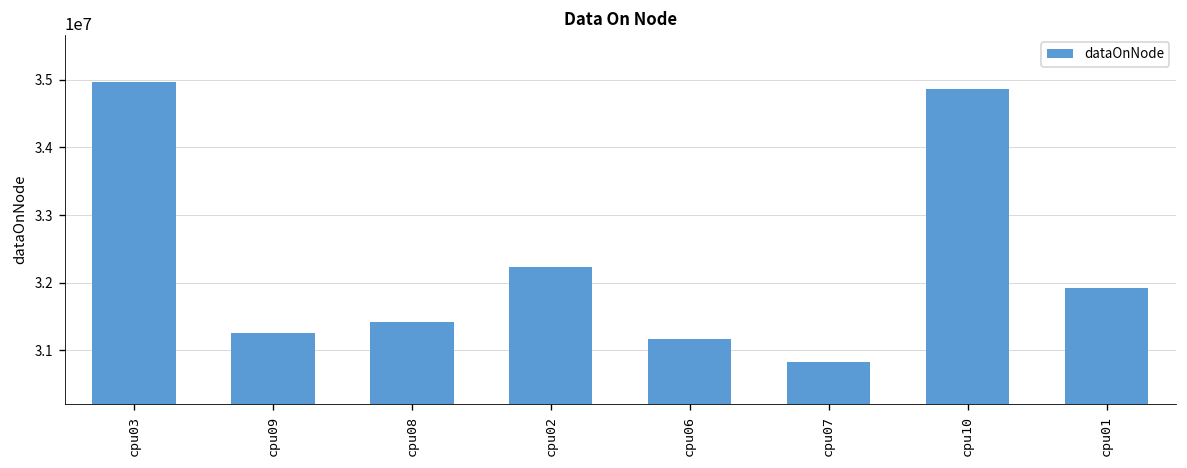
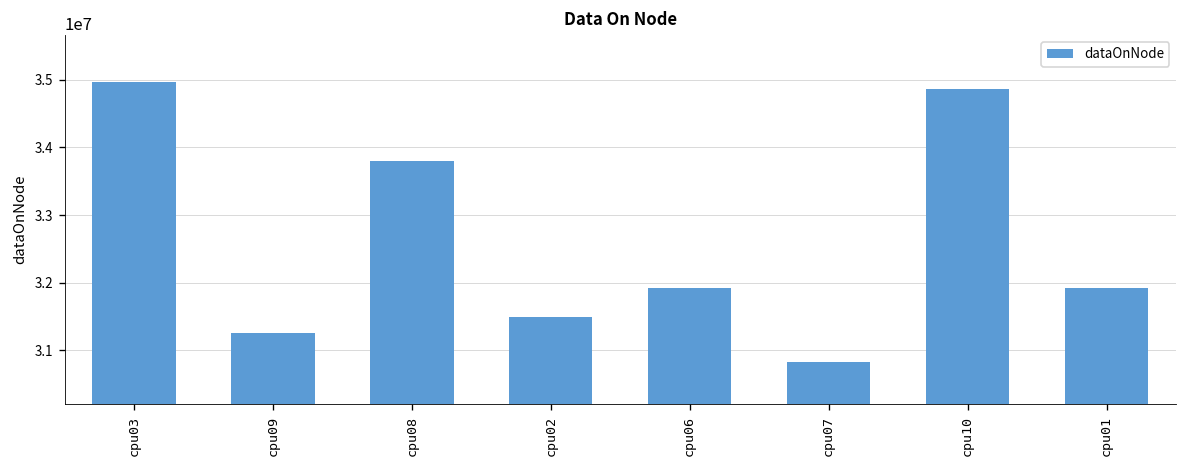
  {
    "cpu03": 35000000,
    "cpu09": 31300000,
-   "cpu08": 31400000,
-   "cpu02": 32200000,
-   "cpu06": 31200000,
+   "cpu08": 33800000,
+   "cpu02": 31500000,
+   "cpu06": 31900000,
    "cpu07": 30800000,
    "cpu10": 34900000,
    "cpu01": 31900000
  }
